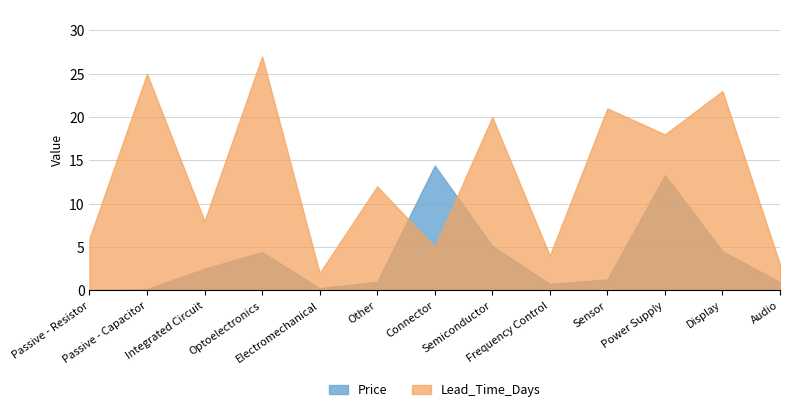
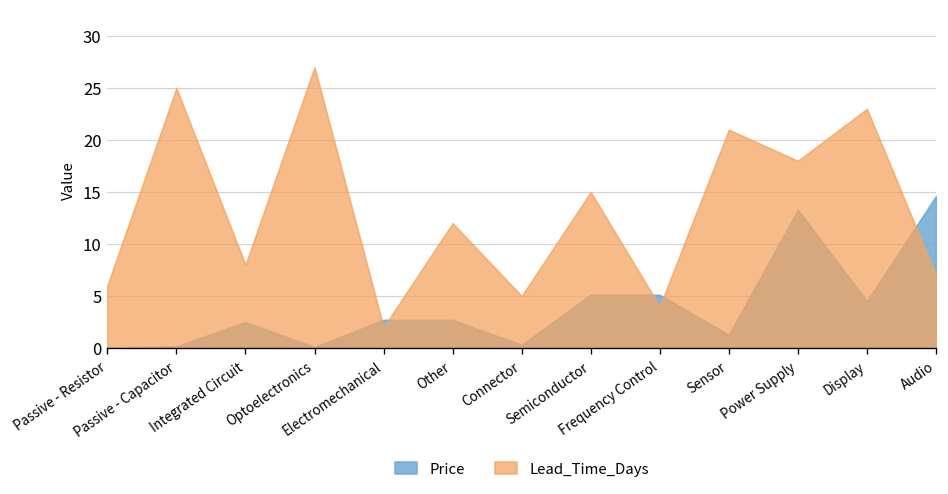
  {
    "Price": {
      "Integrated Circuit": 3,
-     "Optoelectronics": 4,
-     "Electromechanical": 0,
-     "Other": 1,
-     "Connector": 14,
+     "Optoelectronics": 0,
+     "Electromechanical": 3,
+     "Other": 3,
+     "Connector": 0,
      "Semiconductor": 5,
-     "Frequency Control": 1,
+     "Frequency Control": 5,
      "Sensor": 1,
      "Power Supply": 13,
      "Display": 5,
-     "Audio": 1
+     "Audio": 15
    },
    "Lead_Time_Days": {
      "Passive - Resistor": 6,
      "Passive - Capacitor": 25,
      "Integrated Circuit": 8,
      "Optoelectronics": 27,
      "Electromechanical": 2,
      "Other": 12,
      "Connector": 5,
-     "Semiconductor": 20,
+     "Semiconductor": 15,
      "Frequency Control": 4,
      "Sensor": 21,
      "Power Supply": 18,
      "Display": 23,
-     "Audio": 3
+     "Audio": 7
    }
  }
